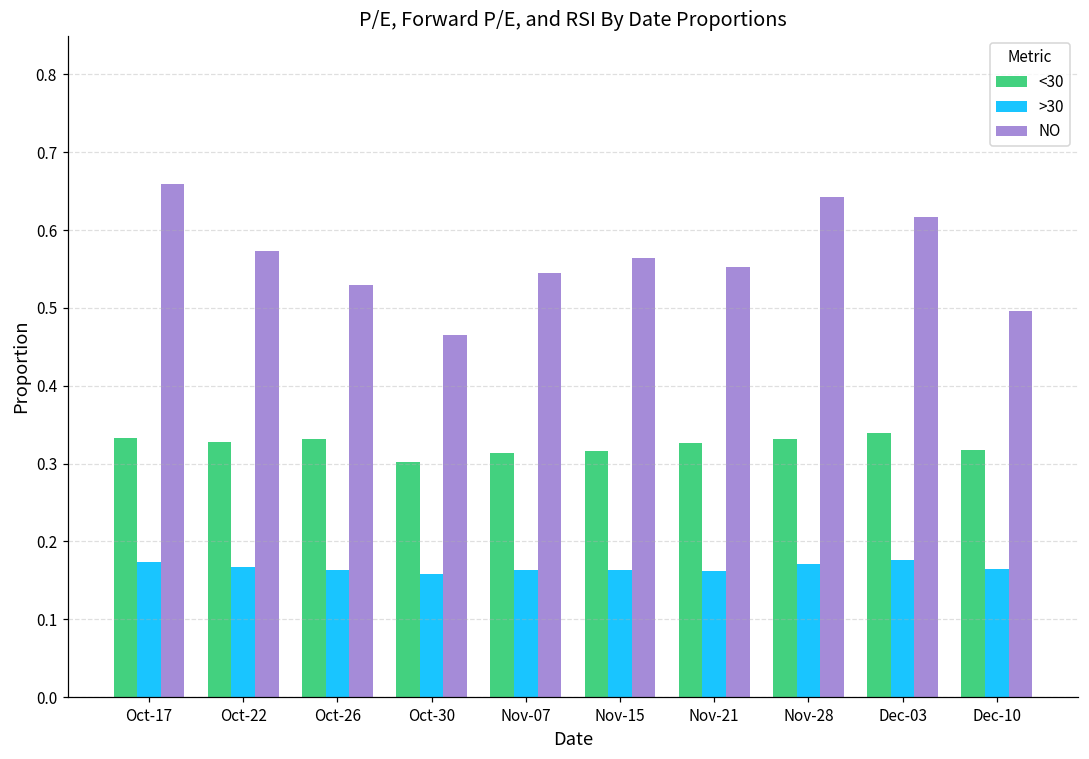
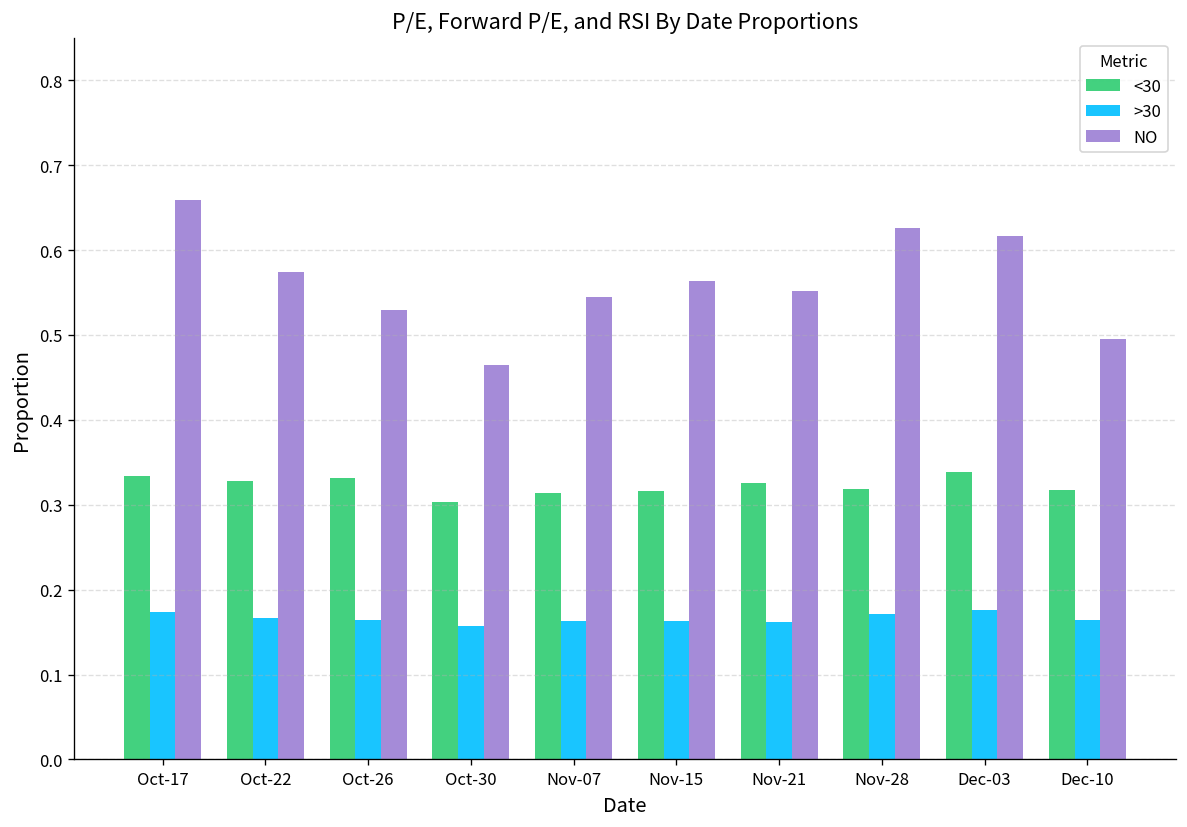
  {
    "<30": {
      "Oct-17": 0.33,
      "Oct-22": 0.33,
      "Oct-26": 0.33,
      "Oct-30": 0.30,
      "Nov-07": 0.31,
      "Nov-15": 0.32,
      "Nov-21": 0.33,
-     "Nov-28": 0.33,
+     "Nov-28": 0.32,
      "Dec-03": 0.34,
      "Dec-10": 0.32
    },
    ">30": {
      "Oct-17": 0.17,
      "Oct-22": 0.17,
      "Oct-26": 0.16,
      "Oct-30": 0.16,
      "Nov-07": 0.16,
      "Nov-15": 0.16,
      "Nov-21": 0.16,
      "Nov-28": 0.17,
      "Dec-03": 0.18,
      "Dec-10": 0.16
    },
    "NO": {
      "Oct-17": 0.66,
      "Oct-22": 0.57,
      "Oct-26": 0.53,
      "Oct-30": 0.46,
      "Nov-07": 0.54,
      "Nov-15": 0.56,
      "Nov-21": 0.55,
-     "Nov-28": 0.64,
+     "Nov-28": 0.63,
      "Dec-03": 0.62,
      "Dec-10": 0.50
    }
  }
